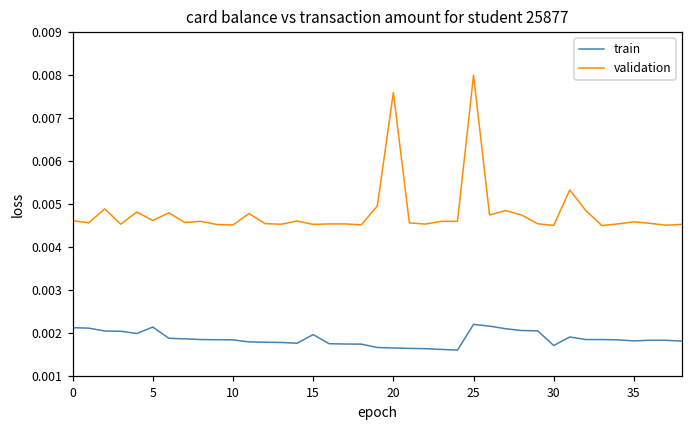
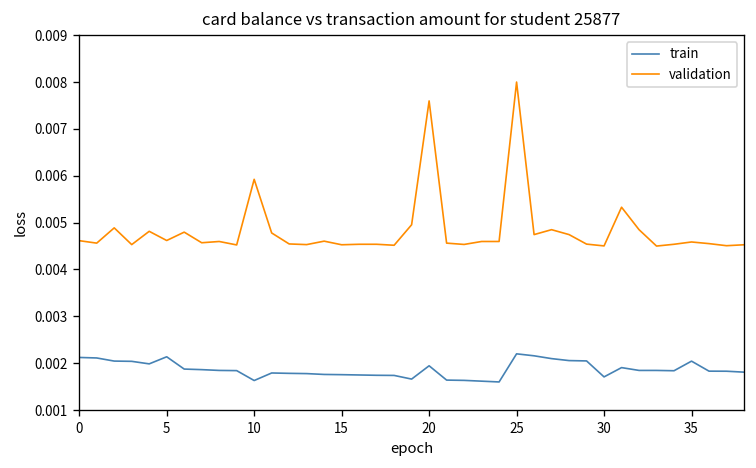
  {
    "train": {
      "0": 0.0021,
      "5": 0.0021,
-     "10": 0.0018,
-     "15": 0.0020,
-     "20": 0.0017,
+     "10": 0.0016,
+     "15": 0.0018,
+     "20": 0.0019,
      "25": 0.0022,
      "30": 0.0017,
-     "35": 0.0018
+     "35": 0.0020
    },
    "validation": {
      "0": 0.0046,
      "5": 0.0046,
-     "10": 0.0045,
+     "10": 0.0059,
      "15": 0.0045,
      "20": 0.0076,
      "25": 0.0080,
      "30": 0.0045,
      "35": 0.0046
    }
  }
